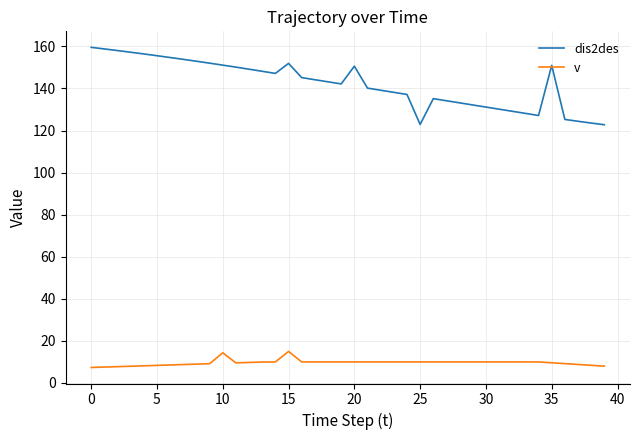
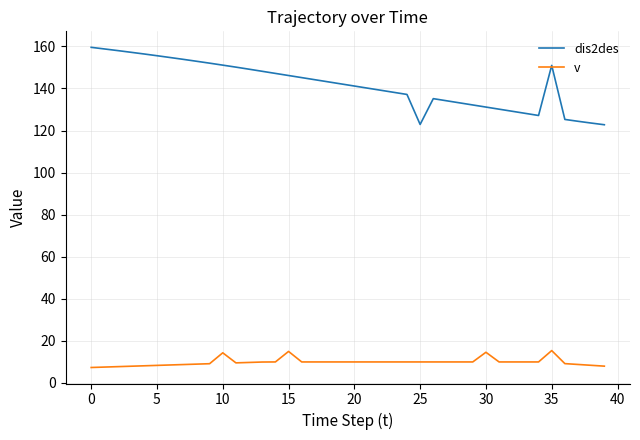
  {
    "dis2des": {
      "0": 160,
      "5": 156,
      "10": 151,
-     "15": 152,
-     "20": 151,
+     "15": 146,
+     "20": 141,
      "25": 123,
      "30": 131,
      "35": 151
    },
    "v": {
      "0": 7,
      "5": 8,
      "10": 14,
      "15": 15,
      "20": 10,
      "25": 10,
-     "30": 10,
-     "35": 10
+     "30": 15,
+     "35": 15
    }
  }
